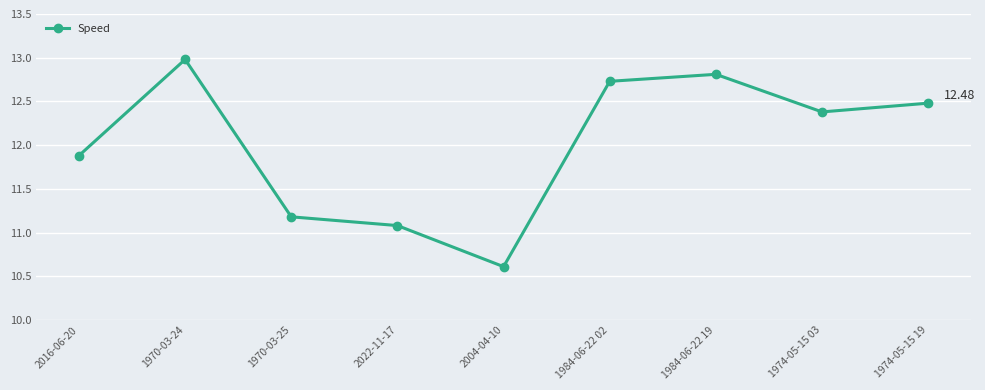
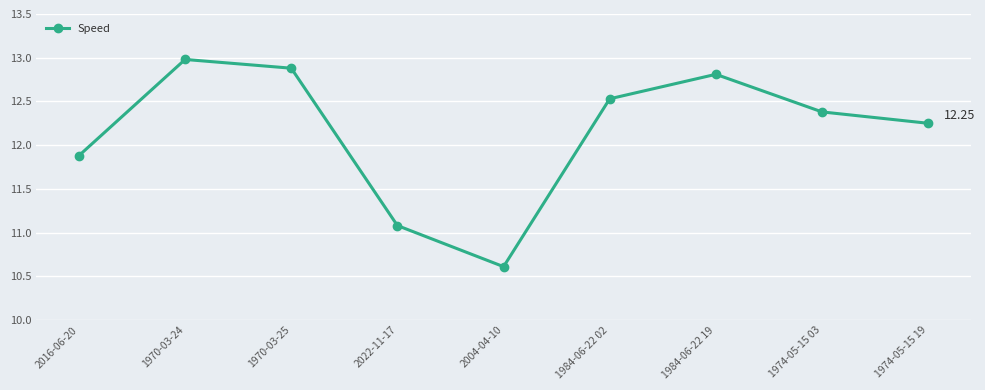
  {
-   "1970-03-25": 11.2,
-   "1984-06-22 02": 12.7,
-   "1974-05-15 19": 12.48
+   "1970-03-25": 12.9,
+   "1984-06-22 02": 12.5,
+   "1974-05-15 19": 12.25
  }
